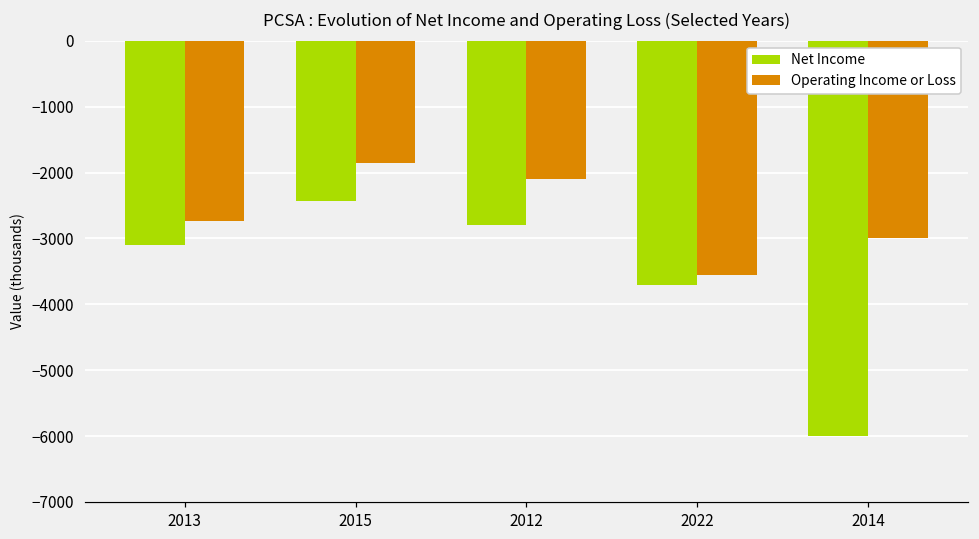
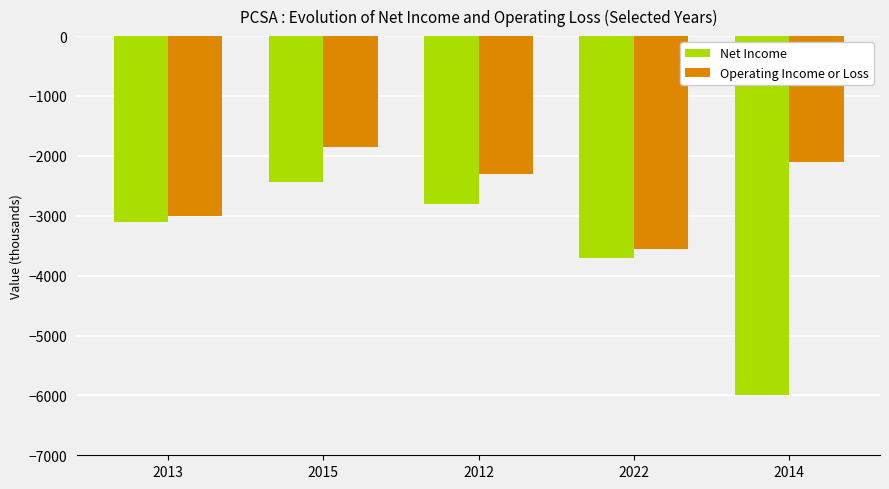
  {
    "Net Income": {
      "2013": -3100,
      "2015": -2400,
      "2012": -2800,
      "2022": -3700,
      "2014": -6000
    },
    "Operating Income or Loss": {
-     "2013": -2700,
+     "2013": -3000,
      "2015": -1900,
-     "2012": -2100,
+     "2012": -2300,
      "2022": -3600,
-     "2014": -3000
+     "2014": -2100
    }
  }
